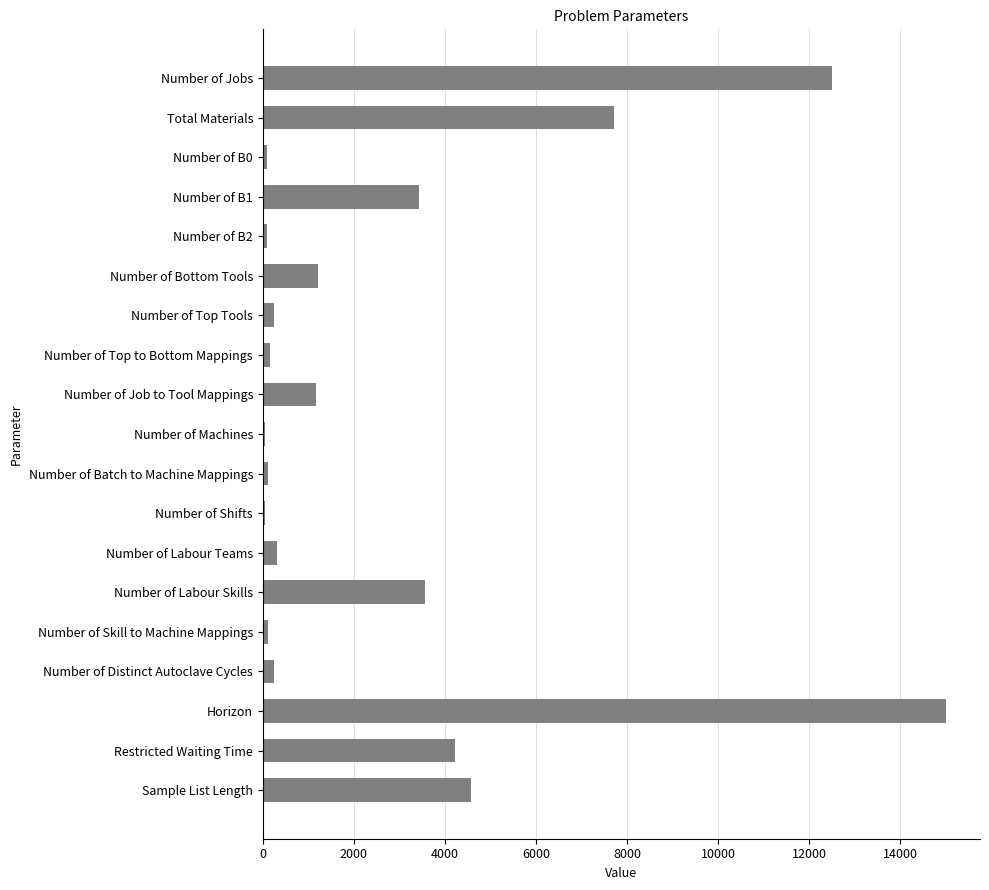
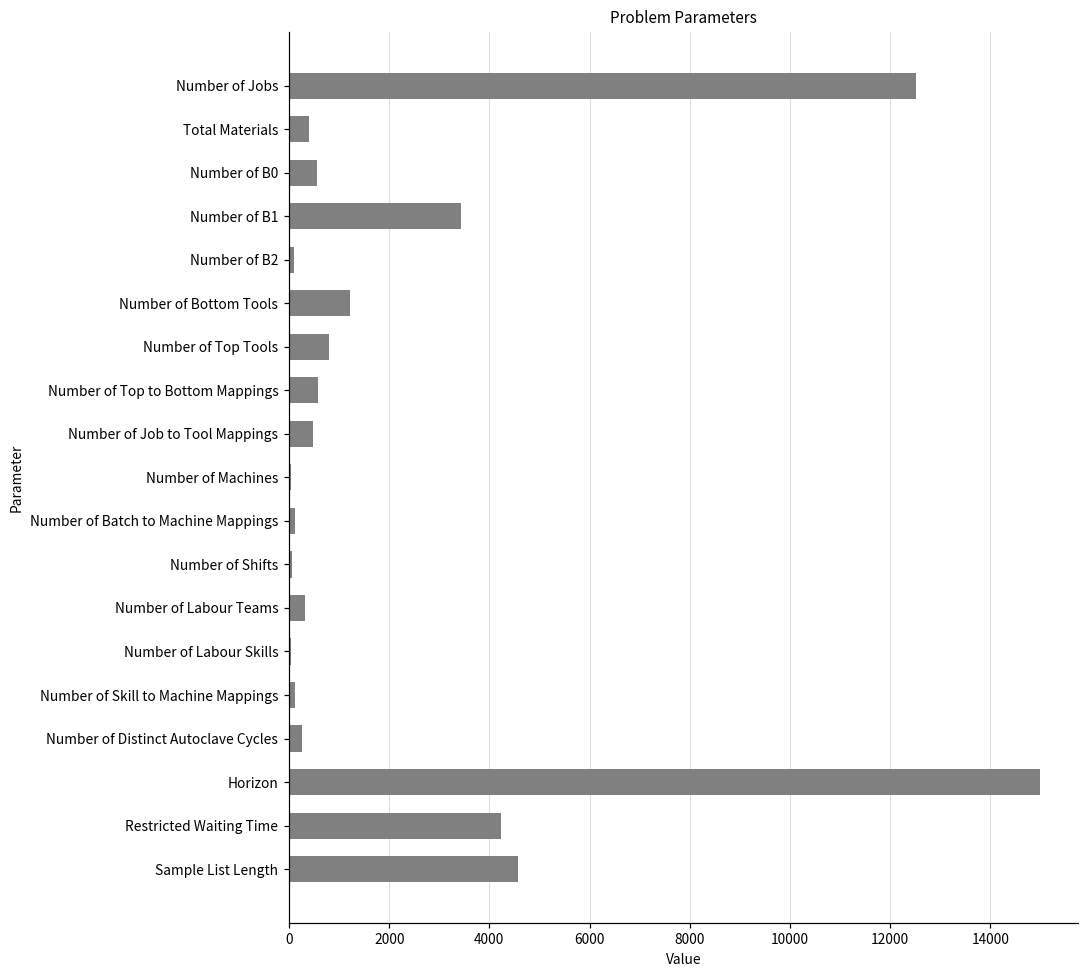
  {
    "Number of Jobs": 12500,
-   "Total Materials": 7700,
-   "Number of B0": 100,
+   "Total Materials": 400,
+   "Number of B0": 500,
    "Number of B1": 3400,
    "Number of B2": 100,
    "Number of Bottom Tools": 1200,
-   "Number of Top Tools": 200,
-   "Number of Top to Bottom Mappings": 100,
-   "Number of Job to Tool Mappings": 1200,
+   "Number of Top Tools": 800,
+   "Number of Top to Bottom Mappings": 600,
+   "Number of Job to Tool Mappings": 500,
    "Number of Batch to Machine Mappings": 100,
    "Number of Labour Teams": 300,
-   "Number of Labour Skills": 3600,
+   "Number of Labour Skills": 0,
    "Number of Skill to Machine Mappings": 100,
    "Number of Distinct Autoclave Cycles": 300,
    "Horizon": 15000,
    "Restricted Waiting Time": 4200,
    "Sample List Length": 4600
  }
